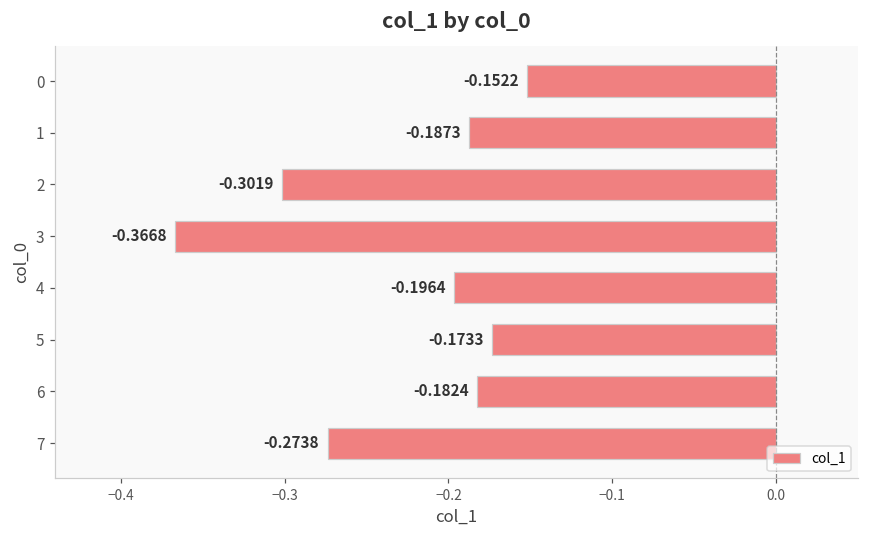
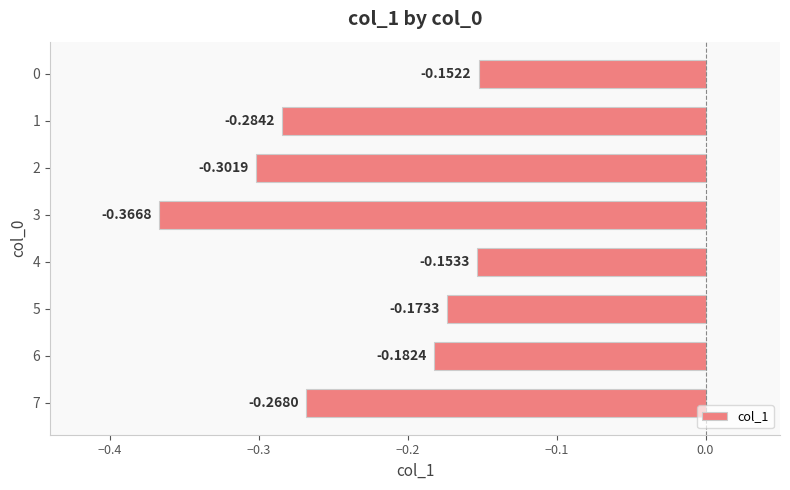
  {
    "0": -0.1522,
-   "1": -0.1873,
+   "1": -0.2842,
    "2": -0.3019,
    "3": -0.3668,
-   "4": -0.1964,
+   "4": -0.1533,
    "5": -0.1733,
    "6": -0.1824,
-   "7": -0.2738
+   "7": -0.2680
  }
